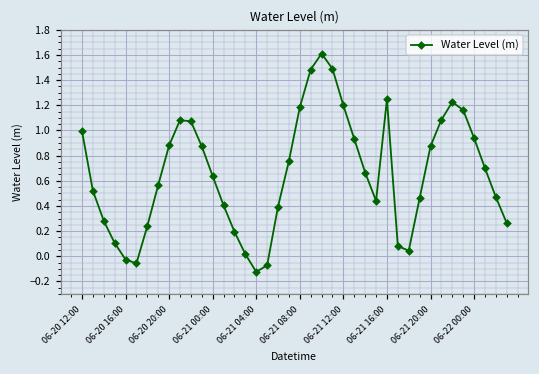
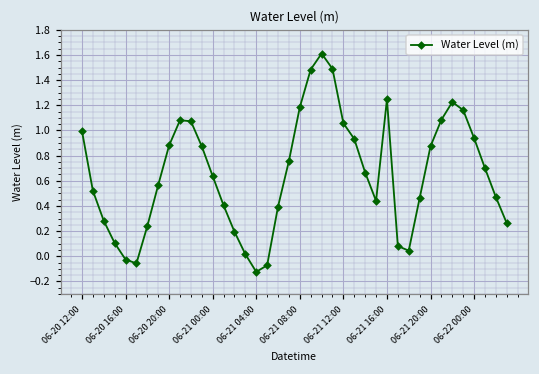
  {
    "06-20 12:00": 1.00,
    "06-20 16:00": -0.03,
    "06-20 20:00": 0.88,
    "06-21 00:00": 0.64,
    "06-21 04:00": -0.12,
    "06-21 08:00": 1.18,
-   "06-21 12:00": 1.20,
+   "06-21 12:00": 1.06,
    "06-21 16:00": 1.25,
    "06-21 20:00": 0.87,
    "06-22 00:00": 0.94
  }
